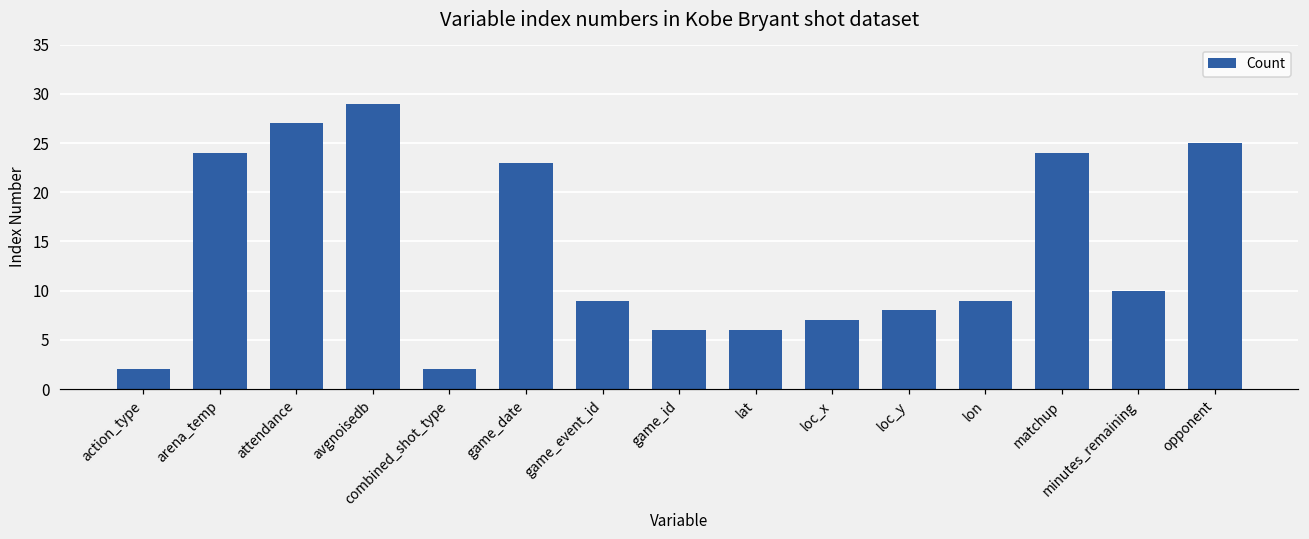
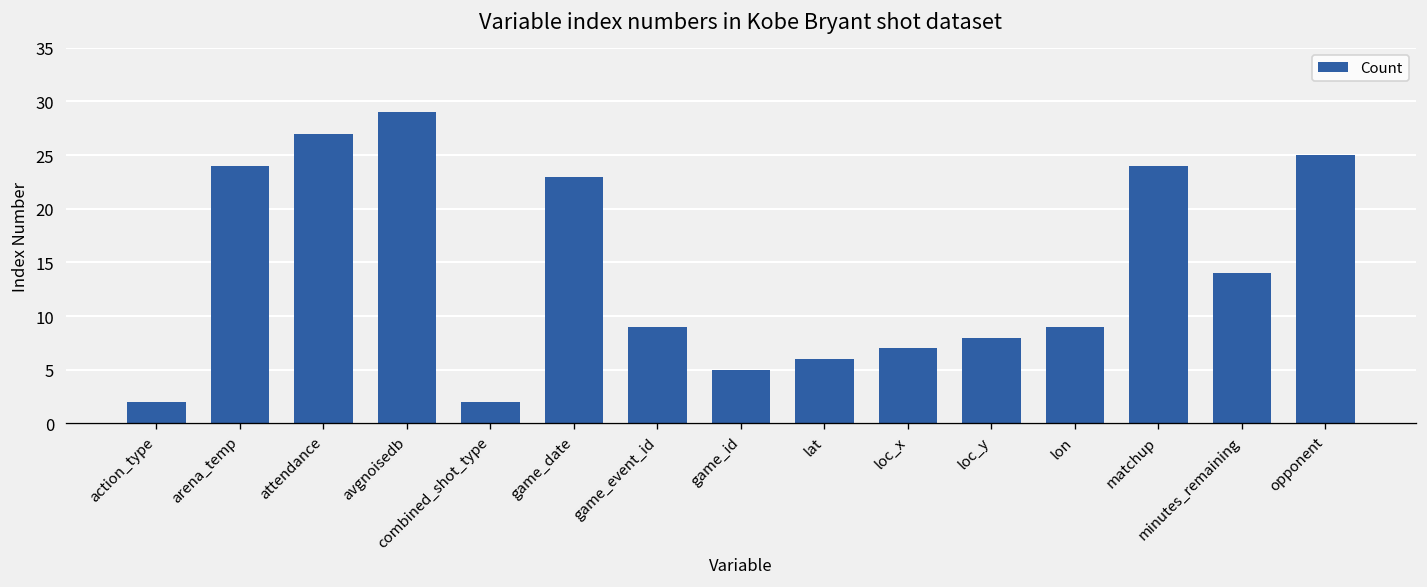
  {
    "action_type": 2,
    "arena_temp": 24,
    "attendance": 27,
    "avgnoisedb": 29,
    "combined_shot_type": 2,
    "game_date": 23,
    "game_event_id": 9,
-   "game_id": 6,
+   "game_id": 5,
    "lat": 6,
    "loc_x": 7,
    "loc_y": 8,
    "lon": 9,
    "matchup": 24,
-   "minutes_remaining": 10,
+   "minutes_remaining": 14,
    "opponent": 25
  }
